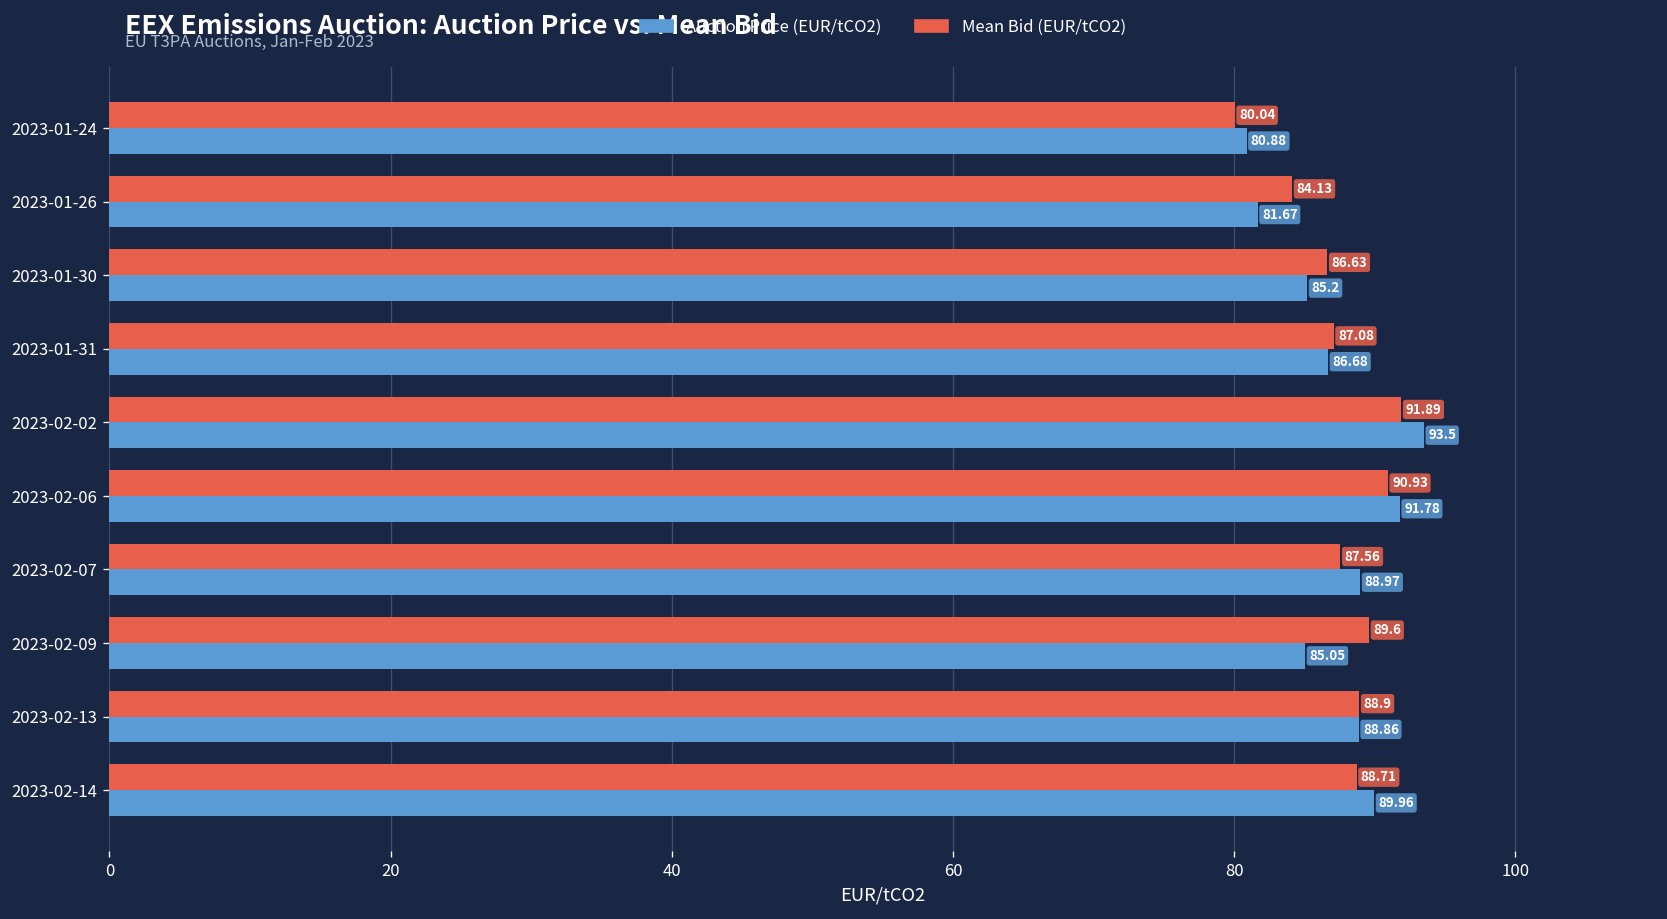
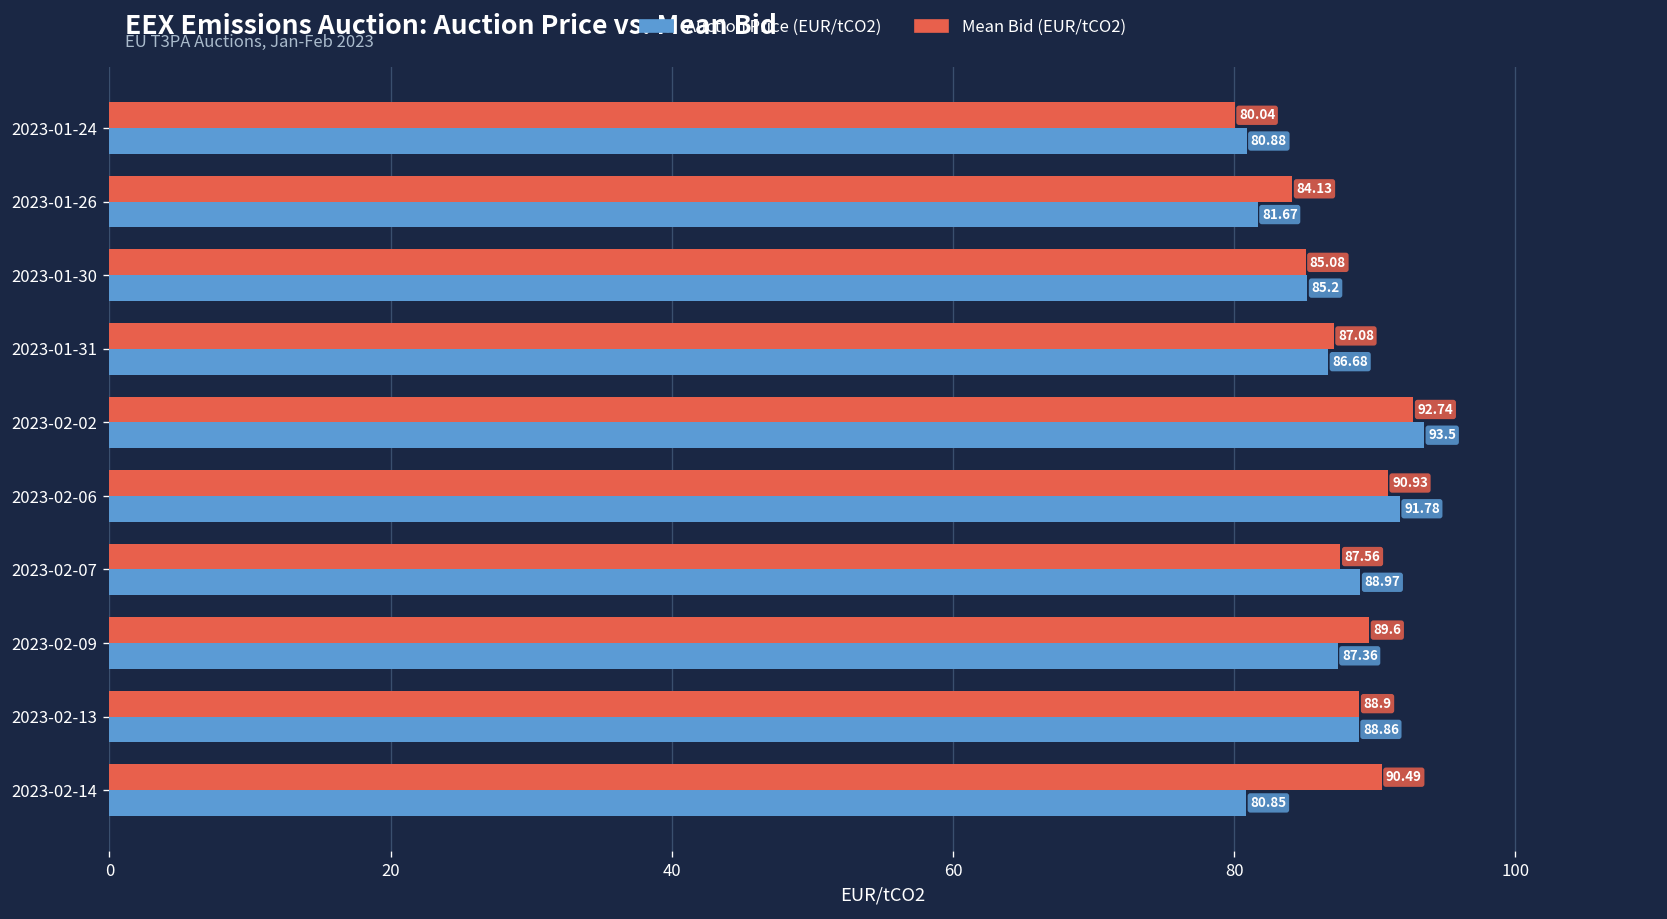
  {
    "Auction Price (EUR/tCO2)": {
-     "2023-02-09": 85.05,
-     "2023-02-14": 89.96
+     "2023-02-09": 87.36,
+     "2023-02-14": 80.85
    },
    "Mean Bid (EUR/tCO2)": {
-     "2023-01-30": 86.63,
-     "2023-02-02": 91.89,
-     "2023-02-14": 88.71
+     "2023-01-30": 85.08,
+     "2023-02-02": 92.74,
+     "2023-02-14": 90.49
    }
  }
